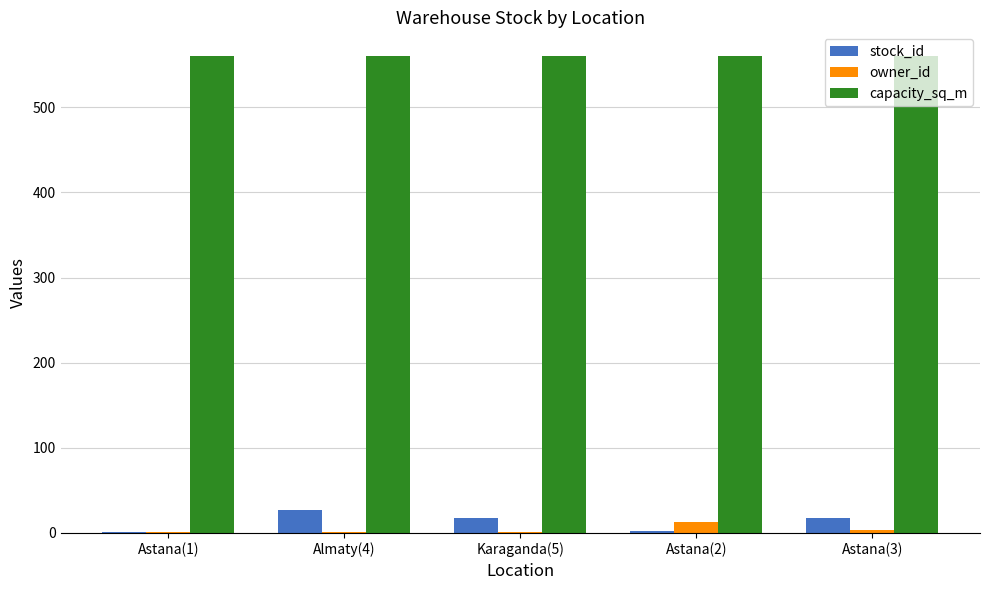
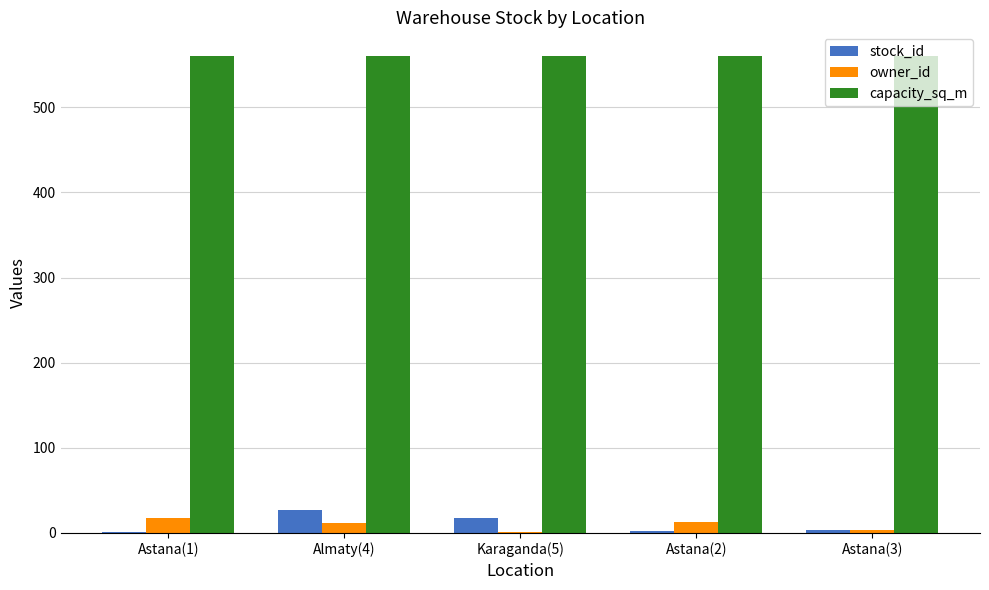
  {
    "stock_id": {
      "Almaty(4)": 30,
      "Karaganda(5)": 20,
-     "Astana(3)": 20
+     "Astana(3)": 0
    },
    "owner_id": {
-     "Astana(1)": 0,
-     "Almaty(4)": 0,
+     "Astana(1)": 20,
+     "Almaty(4)": 10,
      "Astana(2)": 10,
      "Astana(3)": 0
    },
    "capacity_sq_m": {
      "Astana(1)": 560,
      "Almaty(4)": 560,
      "Karaganda(5)": 560,
      "Astana(2)": 560
    }
  }
